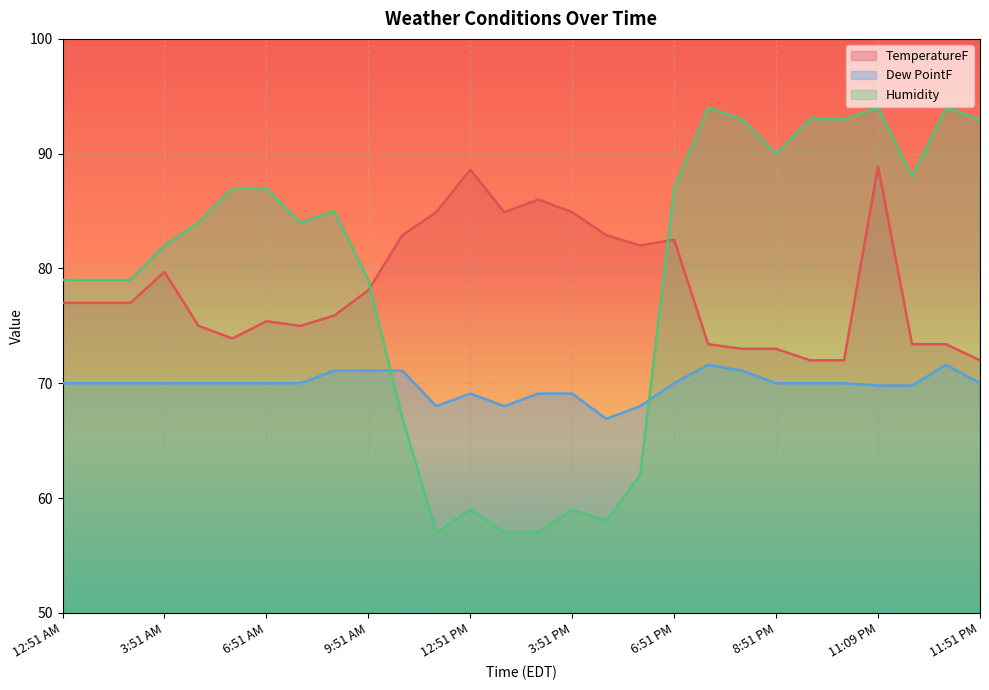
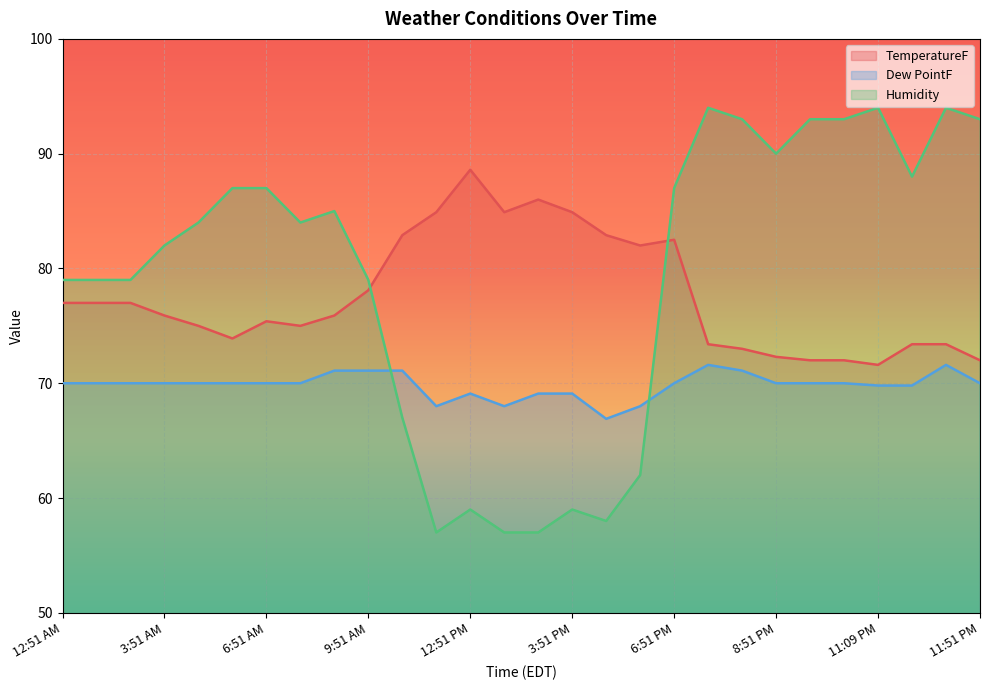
  {
    "TemperatureF": {
      "12:51 AM": 77.0,
-     "3:51 AM": 79.7,
+     "3:51 AM": 75.9,
      "6:51 AM": 75.4,
      "9:51 AM": 78.1,
      "12:51 PM": 88.6,
      "3:51 PM": 84.9,
      "6:51 PM": 82.5,
-     "8:51 PM": 73.0,
-     "11:09 PM": 88.9,
+     "8:51 PM": 72.3,
+     "11:09 PM": 71.6,
      "11:51 PM": 72.0
    }
  }
